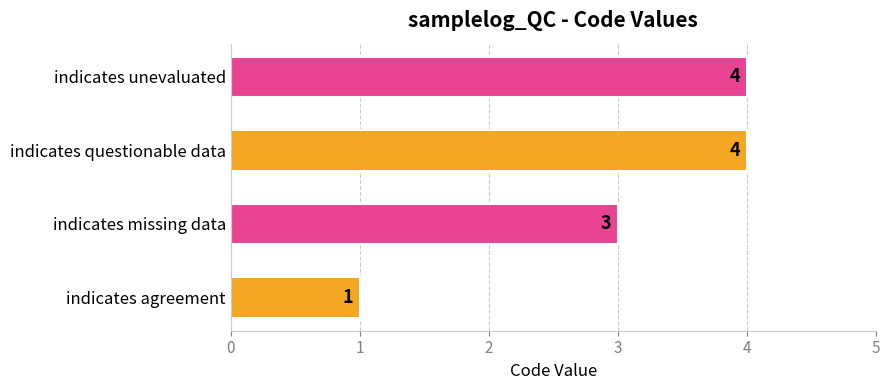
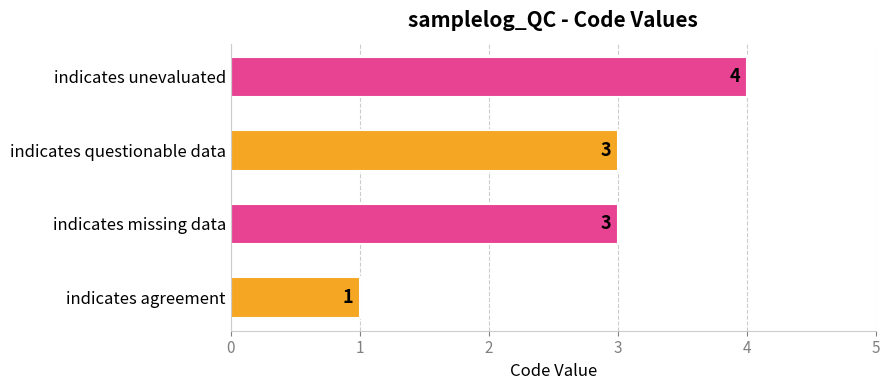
  {
    "indicates unevaluated": 4,
-   "indicates questionable data": 4,
+   "indicates questionable data": 3,
    "indicates missing data": 3,
    "indicates agreement": 1
  }
